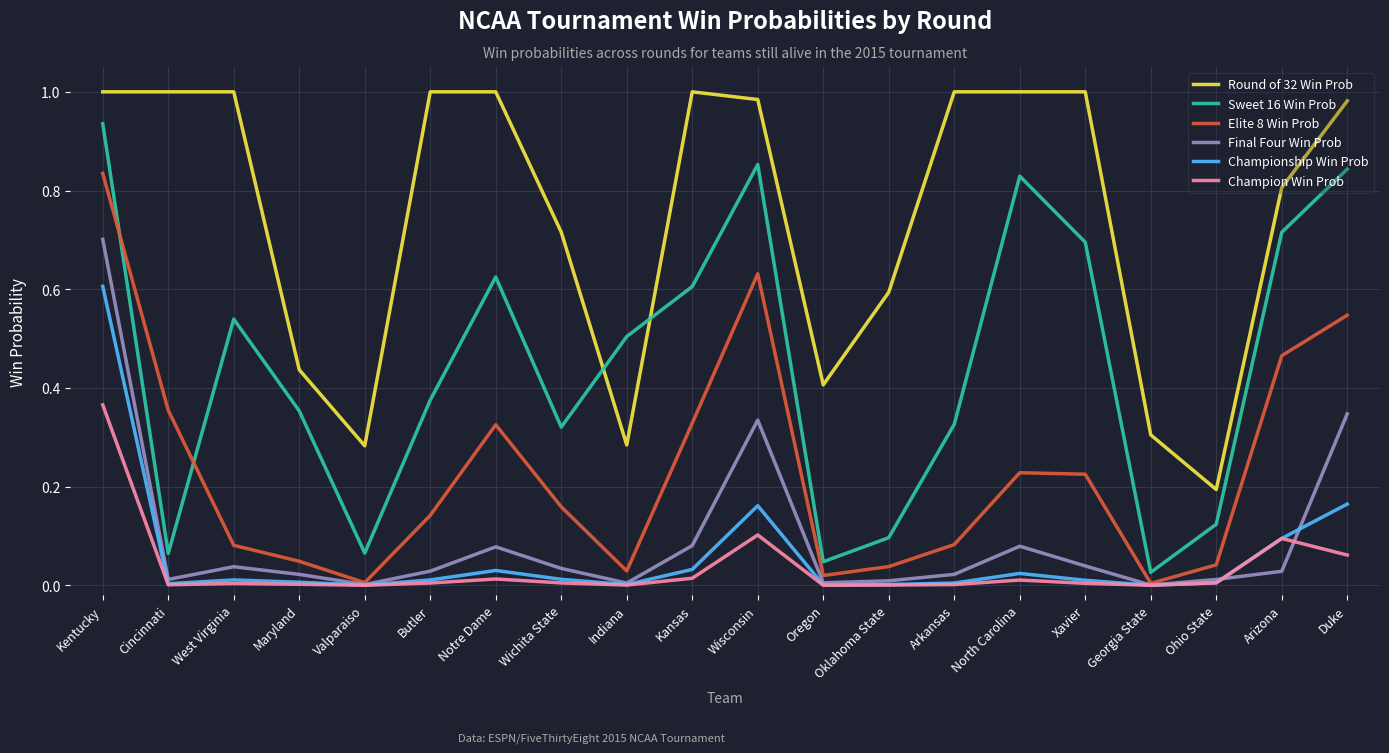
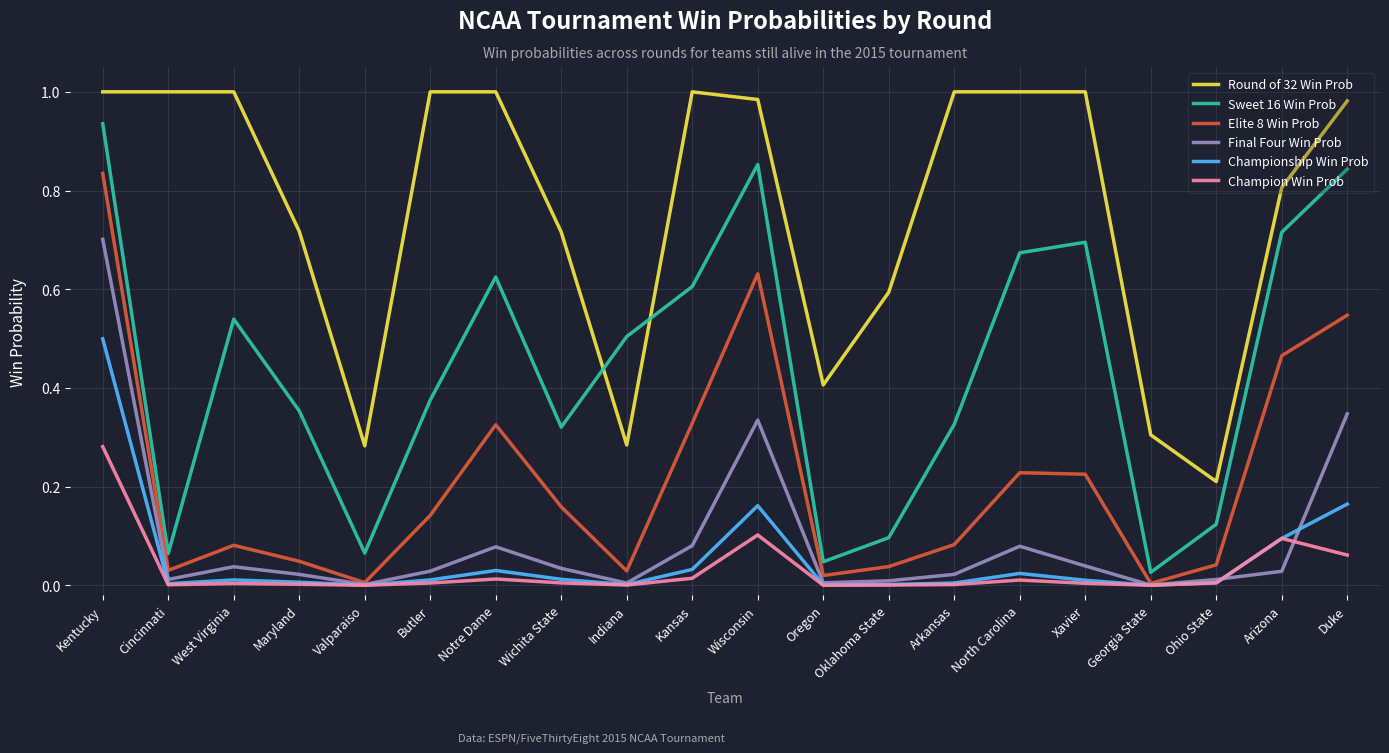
  {
    "Round of 32 Win Prob": {
      "Kentucky": 1.00,
      "Cincinnati": 1.00,
      "West Virginia": 1.00,
-     "Maryland": 0.44,
+     "Maryland": 0.72,
      "Valparaiso": 0.28,
      "Butler": 1.00,
      "Notre Dame": 1.00,
      "Wichita State": 0.72,
      "Indiana": 0.28,
      "Kansas": 1.00,
      "Wisconsin": 0.98,
      "Oregon": 0.41,
      "Oklahoma State": 0.59,
      "Arkansas": 1.00,
      "North Carolina": 1.00,
      "Xavier": 1.00,
      "Georgia State": 0.30,
-     "Ohio State": 0.19
+     "Ohio State": 0.21
    },
    "Sweet 16 Win Prob": {
      "Kentucky": 0.94,
      "Cincinnati": 0.06,
      "West Virginia": 0.54,
      "Maryland": 0.35,
      "Valparaiso": 0.07,
      "Butler": 0.38,
      "Notre Dame": 0.62,
      "Wichita State": 0.32,
      "Indiana": 0.50,
      "Kansas": 0.61,
      "Wisconsin": 0.85,
      "Oregon": 0.05,
      "Oklahoma State": 0.10,
      "Arkansas": 0.33,
-     "North Carolina": 0.83,
+     "North Carolina": 0.67,
      "Xavier": 0.70,
      "Georgia State": 0.03,
      "Ohio State": 0.12,
      "Arizona": 0.72
    },
    "Elite 8 Win Prob": {
      "Kentucky": 0.83,
-     "Cincinnati": 0.35,
+     "Cincinnati": 0.03,
      "West Virginia": 0.08,
      "Maryland": 0.05,
      "Butler": 0.14,
      "Notre Dame": 0.33,
      "Wichita State": 0.16,
      "Indiana": 0.03,
      "Kansas": 0.33,
      "Wisconsin": 0.63,
      "Oregon": 0.02,
      "Oklahoma State": 0.04,
      "Arkansas": 0.08,
      "North Carolina": 0.23,
      "Xavier": 0.23,
      "Ohio State": 0.04,
      "Arizona": 0.47,
      "Duke": 0.55
    },
    "Final Four Win Prob": {
      "Kentucky": 0.70,
      "Cincinnati": 0.01,
      "West Virginia": 0.04,
      "Maryland": 0.02,
      "Butler": 0.03,
      "Notre Dame": 0.08,
      "Wichita State": 0.03,
      "Kansas": 0.08,
      "Wisconsin": 0.33,
      "Oklahoma State": 0.01,
      "Arkansas": 0.02,
      "North Carolina": 0.08,
      "Xavier": 0.04,
      "Ohio State": 0.01,
      "Arizona": 0.03,
      "Duke": 0.35
    },
    "Championship Win Prob": {
-     "Kentucky": 0.61,
+     "Kentucky": 0.50,
      "West Virginia": 0.01,
      "Butler": 0.01,
      "Notre Dame": 0.03,
      "Wichita State": 0.01,
      "Kansas": 0.03,
      "Wisconsin": 0.16,
      "North Carolina": 0.02,
      "Xavier": 0.01,
      "Duke": 0.16
    },
    "Champion Win Prob": {
-     "Kentucky": 0.37,
+     "Kentucky": 0.28,
      "West Virginia": 0.00,
      "Butler": 0.00,
      "Notre Dame": 0.01,
      "Wichita State": 0.00,
      "Kansas": 0.01,
      "Wisconsin": 0.10,
      "North Carolina": 0.01,
      "Xavier": 0.00,
      "Duke": 0.06
    }
  }
